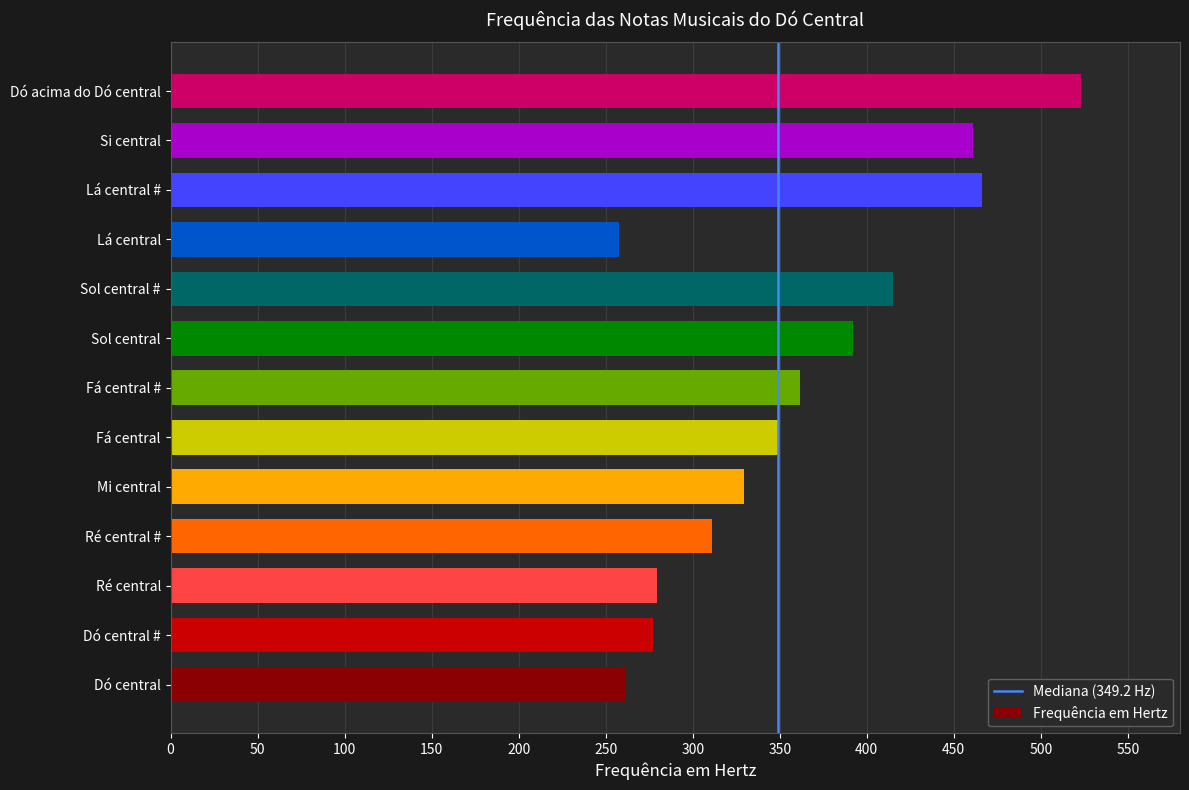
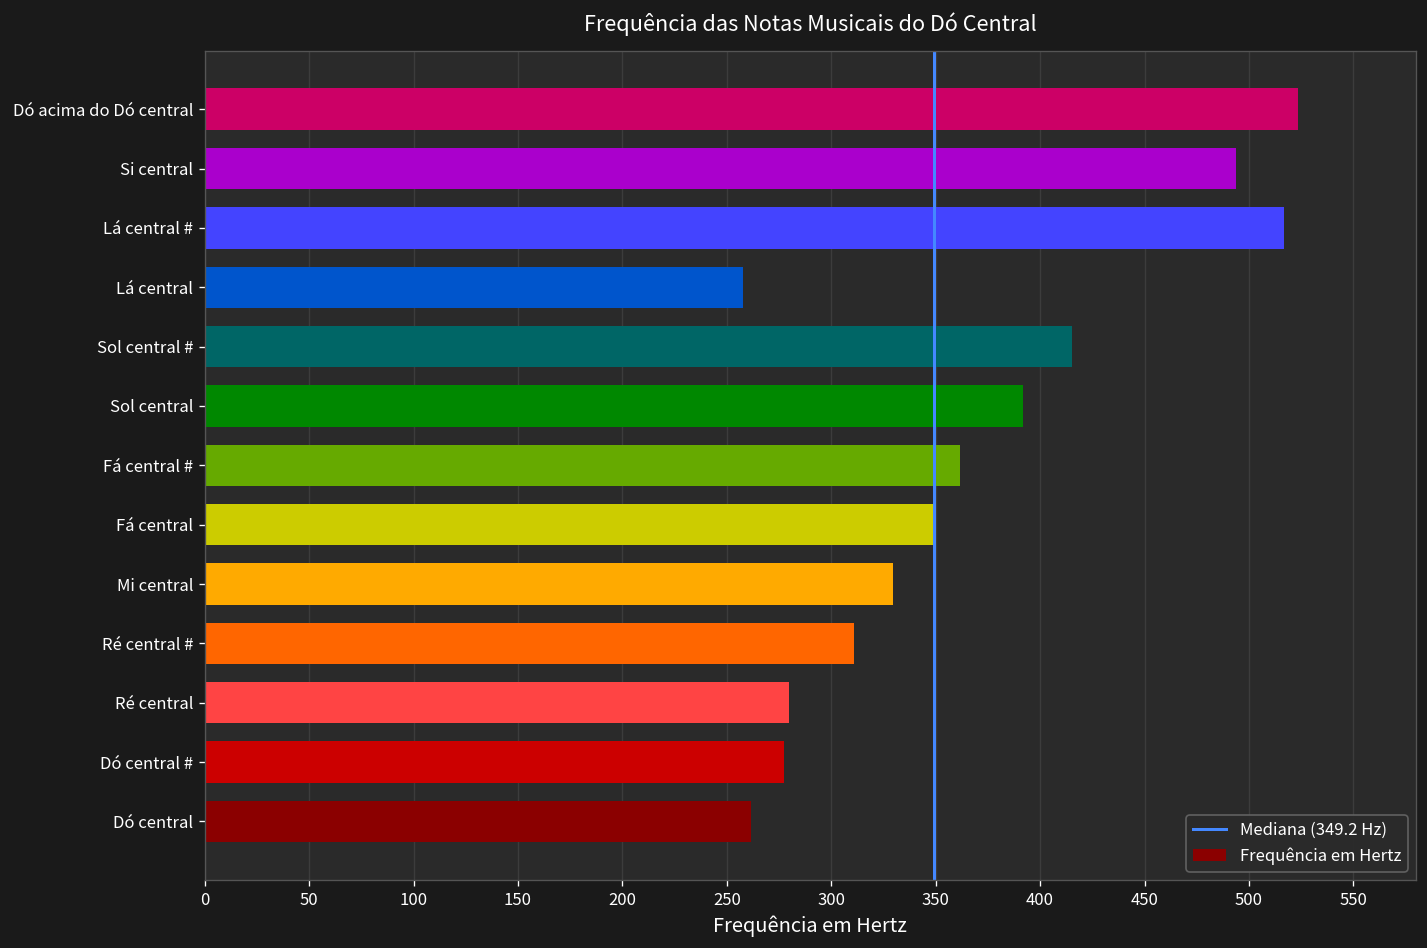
  {
    "Dó acima do Dó central": 523,
-   "Si central": 461,
-   "Lá central #": 466,
+   "Si central": 494,
+   "Lá central #": 517,
    "Lá central": 258,
    "Sol central #": 415,
    "Sol central": 392,
    "Fá central #": 362,
    "Fá central": 349,
    "Mi central": 330,
    "Ré central #": 311,
    "Ré central": 280,
    "Dó central #": 277,
    "Dó central": 262
  }
